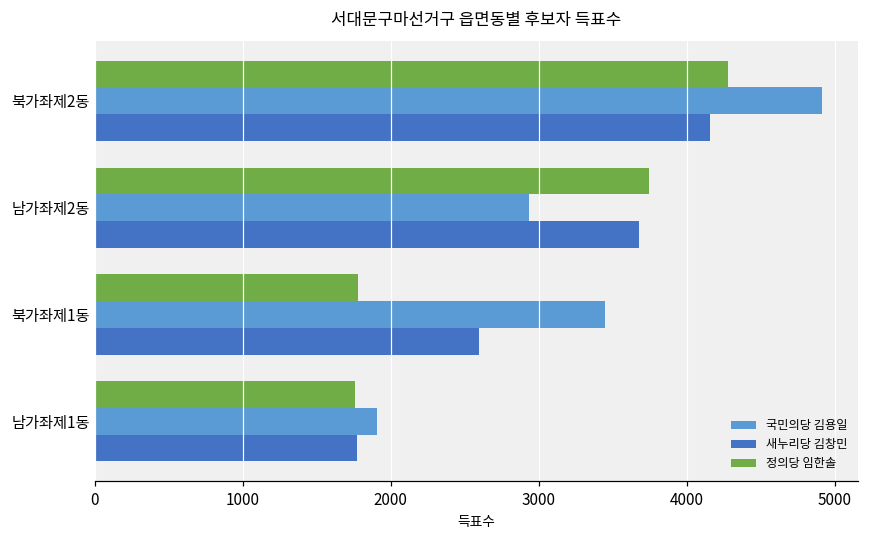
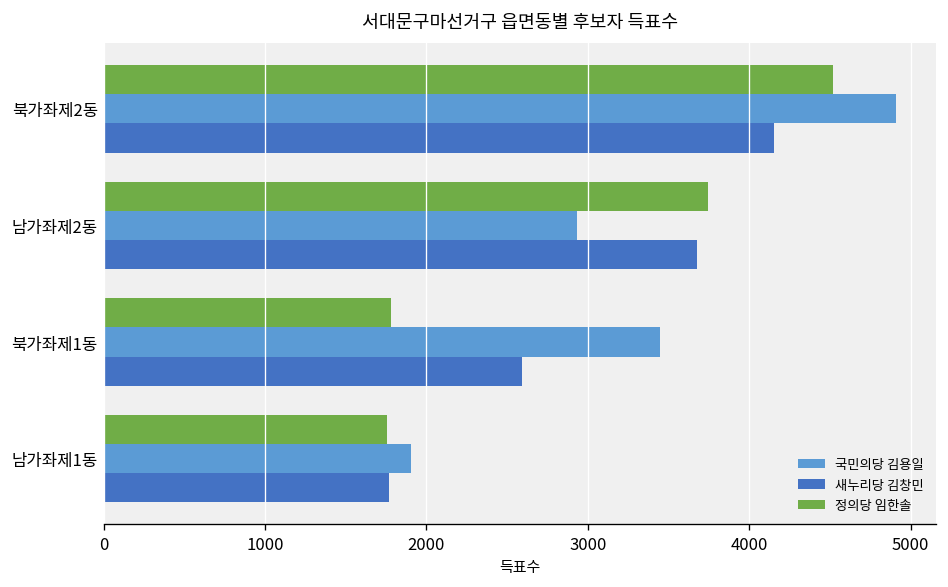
  {
    "정의당 임한솔": {
-     "북가좌제2동": 4280,
+     "북가좌제2동": 4520,
      "남가좌제2동": 3740,
      "북가좌제1동": 1780,
      "남가좌제1동": 1760
    }
  }
